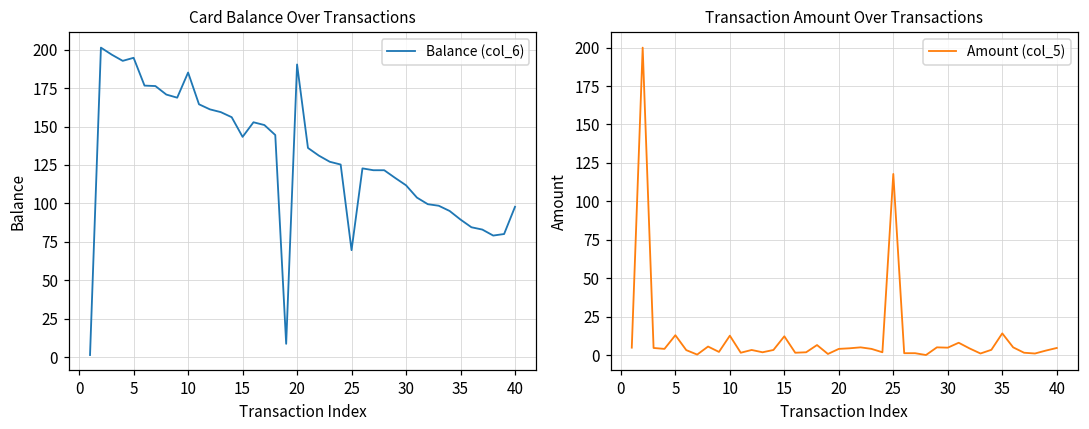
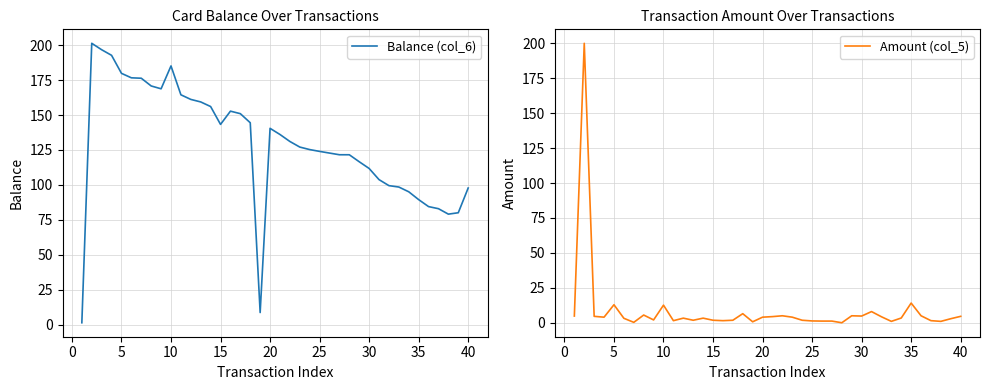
  {
    "Card Balance Over Transactions": {
-     "5": 195,
+     "5": 180,
      "10": 185,
      "15": 143,
-     "20": 190,
-     "25": 70,
+     "20": 140,
+     "25": 124,
      "30": 112,
      "35": 89,
      "40": 98
    },
    "Transaction Amount Over Transactions": {
      "5": 13,
      "10": 13,
-     "15": 12,
+     "15": 2,
      "20": 4,
-     "25": 118,
+     "25": 1,
      "30": 5,
      "35": 14,
      "40": 5
    }
  }
